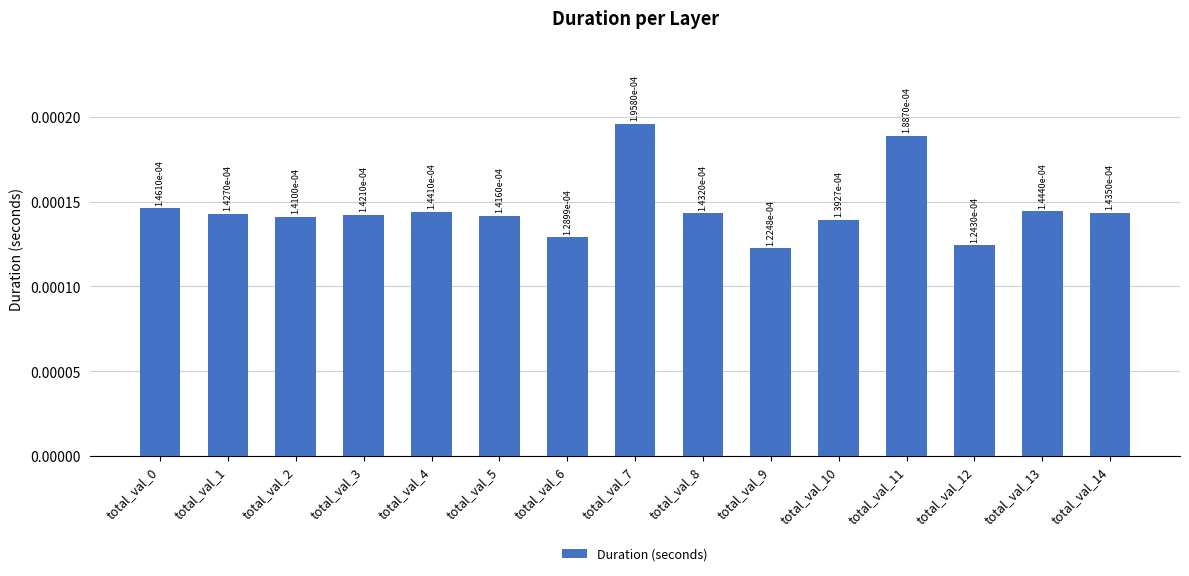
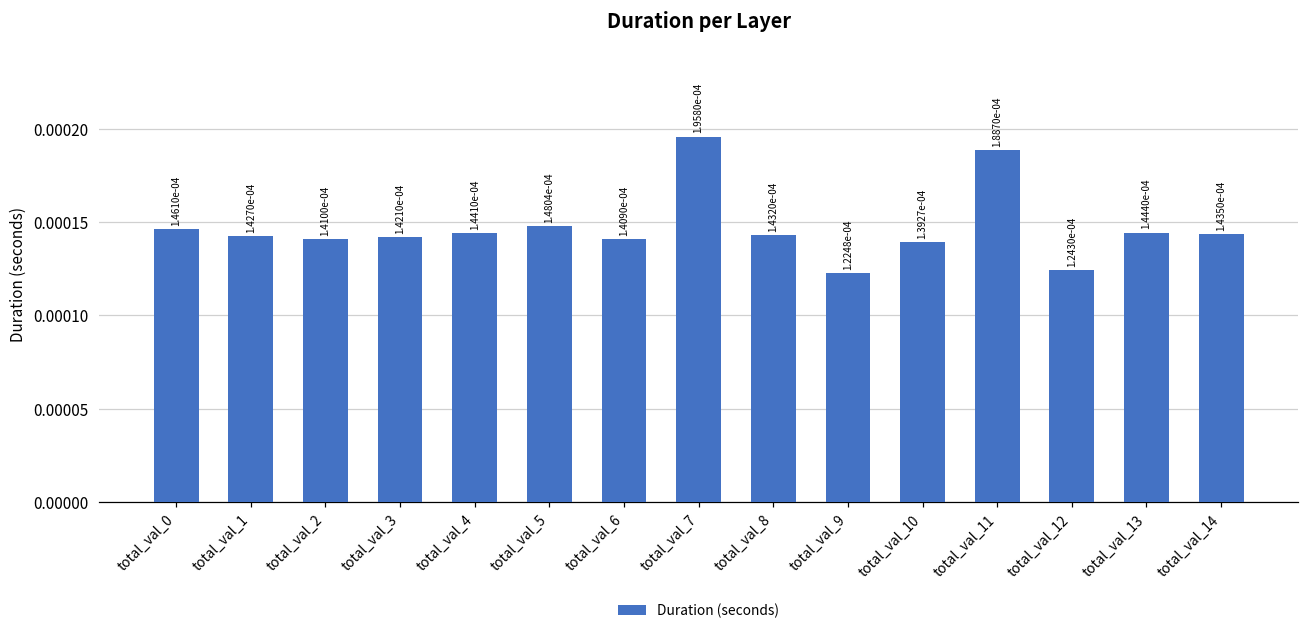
  {
    "total_val_0": "1.4610e-04",
    "total_val_1": "1.4270e-04",
    "total_val_2": "1.4100e-04",
    "total_val_3": "1.4210e-04",
    "total_val_4": "1.4410e-04",
-   "total_val_5": "1.4160e-04",
-   "total_val_6": "1.2899e-04",
+   "total_val_5": "1.4804e-04",
+   "total_val_6": "1.4090e-04",
    "total_val_7": "1.9580e-04",
    "total_val_8": "1.4320e-04",
    "total_val_9": "1.2248e-04",
    "total_val_10": "1.3927e-04",
    "total_val_11": "1.8870e-04",
    "total_val_12": "1.2430e-04",
    "total_val_13": "1.4440e-04",
    "total_val_14": "1.4350e-04"
  }
